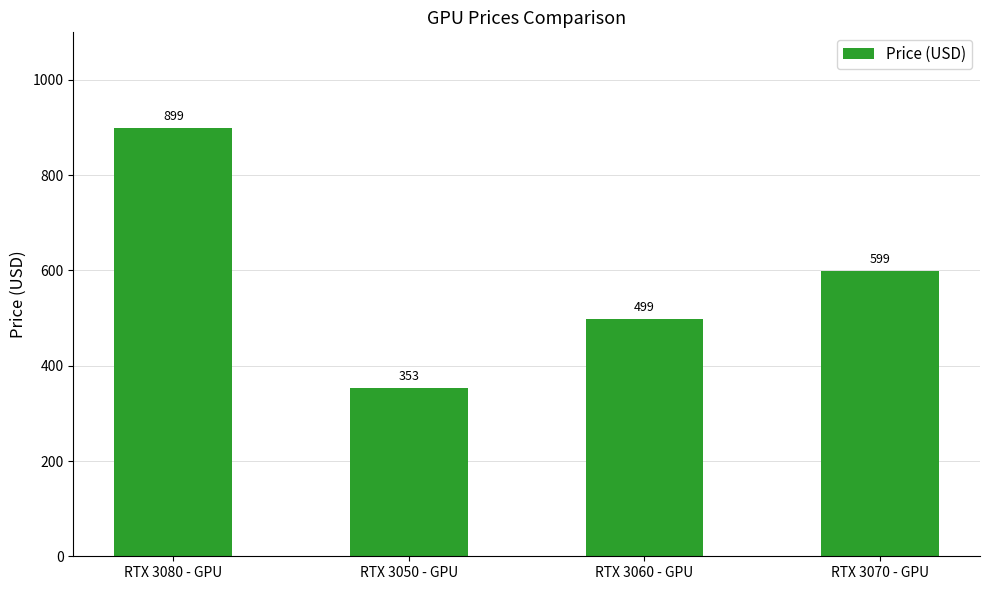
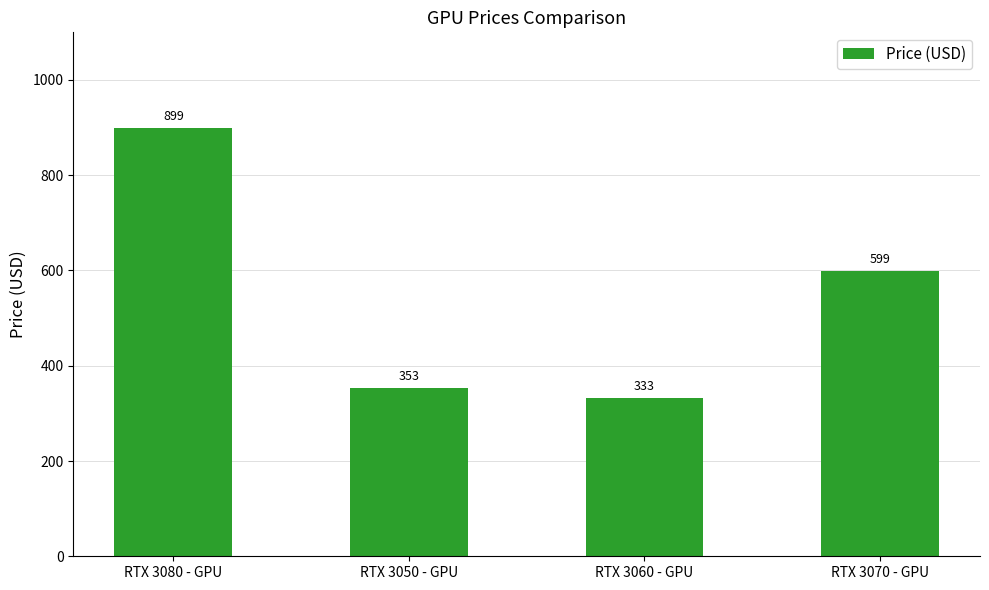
  {
    "RTX 3080 - GPU": 899,
    "RTX 3050 - GPU": 353,
-   "RTX 3060 - GPU": 499,
+   "RTX 3060 - GPU": 333,
    "RTX 3070 - GPU": 599
  }
